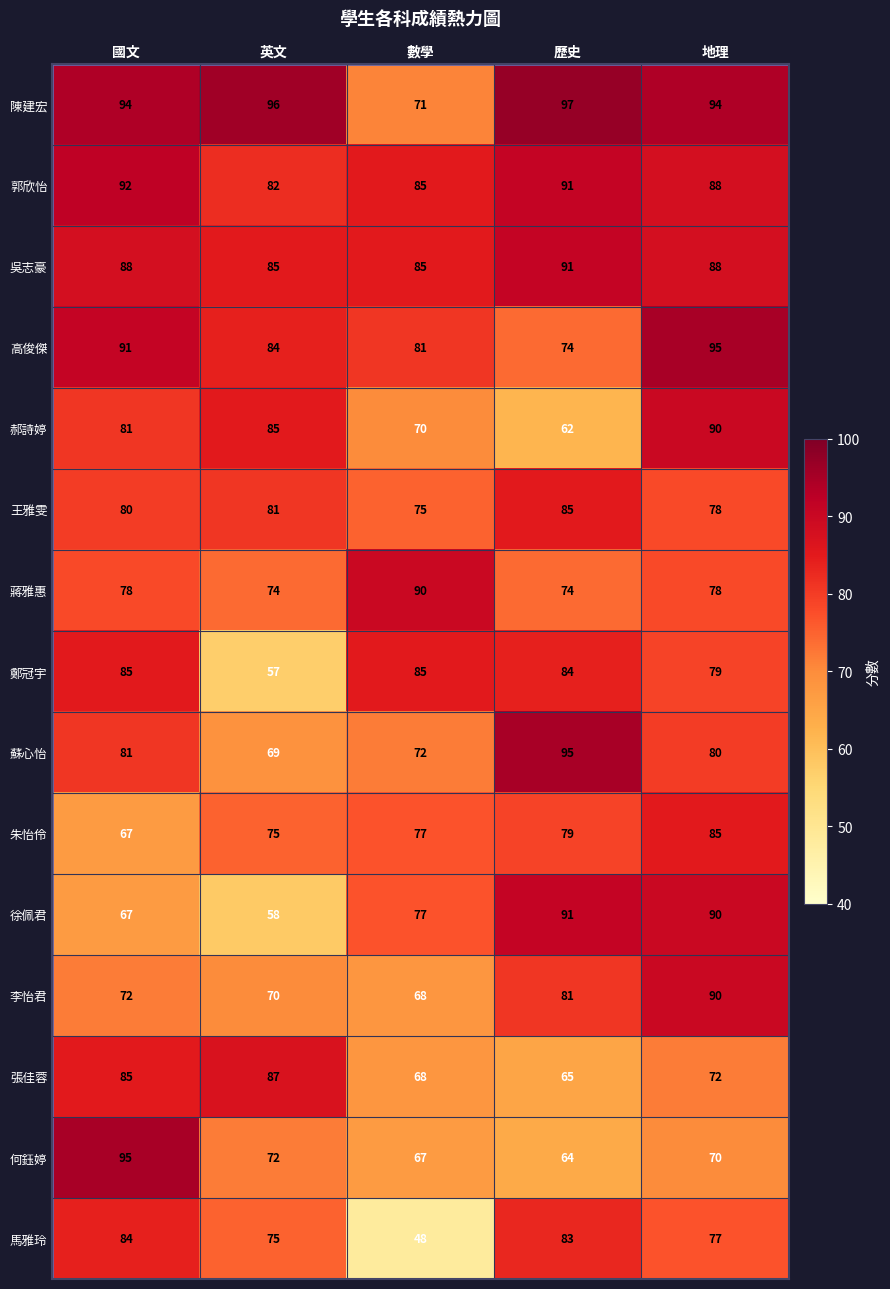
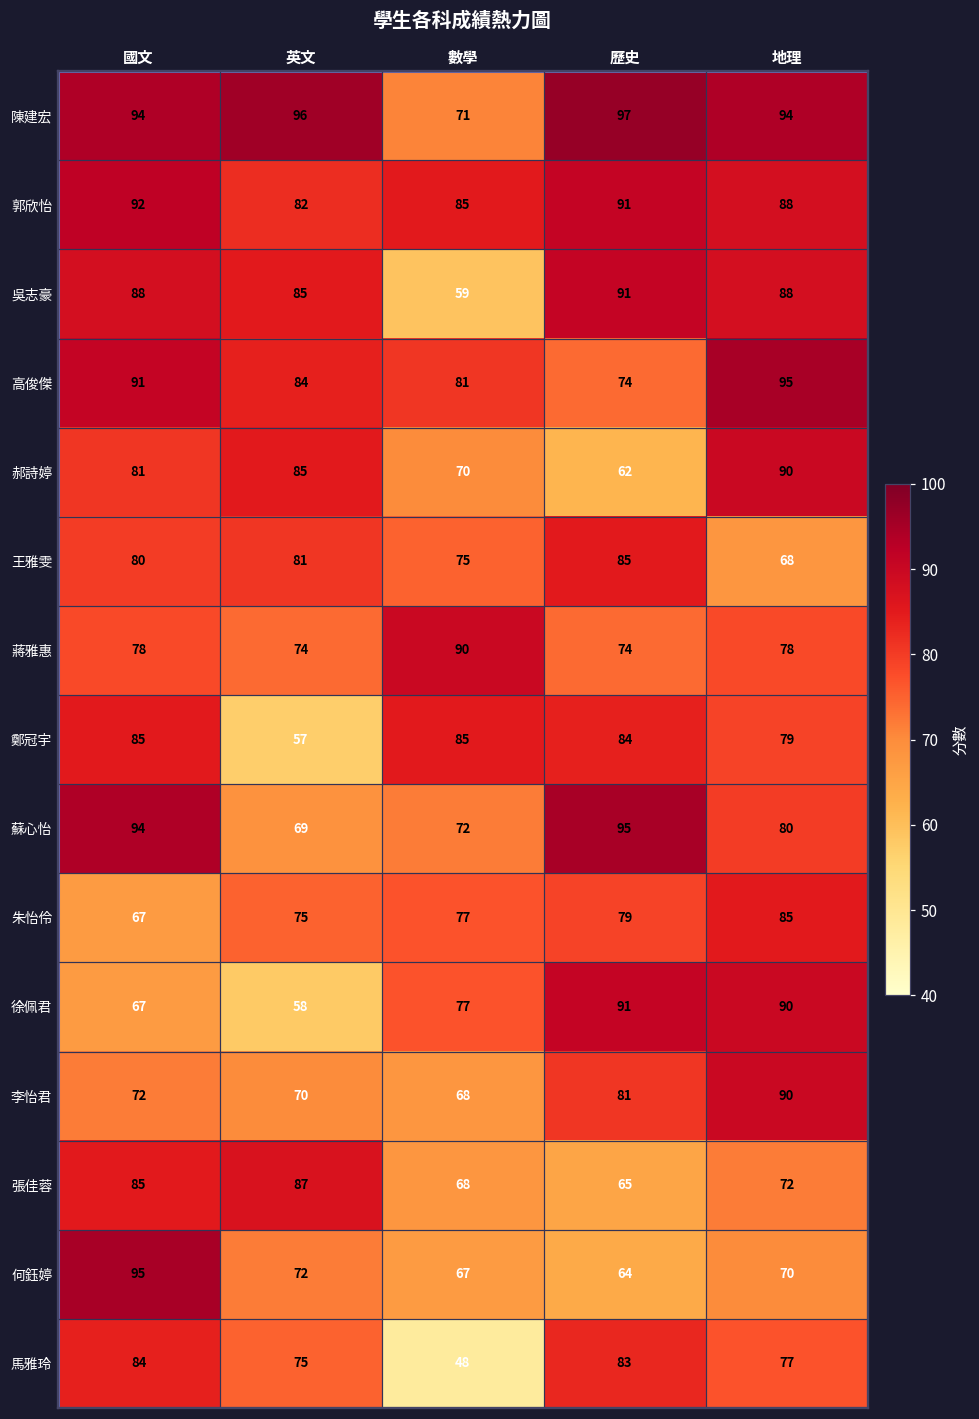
  {
    "陳建宏": {
      "國文": 94,
      "英文": 96,
      "數學": 71,
      "歷史": 97,
      "地理": 94
    },
    "郭欣怡": {
      "國文": 92,
      "英文": 82,
      "數學": 85,
      "歷史": 91,
      "地理": 88
    },
    "吳志豪": {
      "國文": 88,
      "英文": 85,
-     "數學": 85,
+     "數學": 59,
      "歷史": 91,
      "地理": 88
    },
    "高俊傑": {
      "國文": 91,
      "英文": 84,
      "數學": 81,
      "歷史": 74,
      "地理": 95
    },
    "郝詩婷": {
      "國文": 81,
      "英文": 85,
      "數學": 70,
      "歷史": 62,
      "地理": 90
    },
    "王雅雯": {
      "國文": 80,
      "英文": 81,
      "數學": 75,
      "歷史": 85,
-     "地理": 78
+     "地理": 68
    },
    "蔣雅惠": {
      "國文": 78,
      "英文": 74,
      "數學": 90,
      "歷史": 74,
      "地理": 78
    },
    "鄭冠宇": {
      "國文": 85,
      "英文": 57,
      "數學": 85,
      "歷史": 84,
      "地理": 79
    },
    "蘇心怡": {
-     "國文": 81,
+     "國文": 94,
      "英文": 69,
      "數學": 72,
      "歷史": 95,
      "地理": 80
    },
    "朱怡伶": {
      "國文": 67,
      "英文": 75,
      "數學": 77,
      "歷史": 79,
      "地理": 85
    },
    "徐佩君": {
      "國文": 67,
      "英文": 58,
      "數學": 77,
      "歷史": 91,
      "地理": 90
    },
    "李怡君": {
      "國文": 72,
      "英文": 70,
      "數學": 68,
      "歷史": 81,
      "地理": 90
    },
    "張佳蓉": {
      "國文": 85,
      "英文": 87,
      "數學": 68,
      "歷史": 65,
      "地理": 72
    },
    "何鈺婷": {
      "國文": 95,
      "英文": 72,
      "數學": 67,
      "歷史": 64,
      "地理": 70
    },
    "馬雅玲": {
      "國文": 84,
      "英文": 75,
      "數學": 48,
      "歷史": 83,
      "地理": 77
    }
  }
